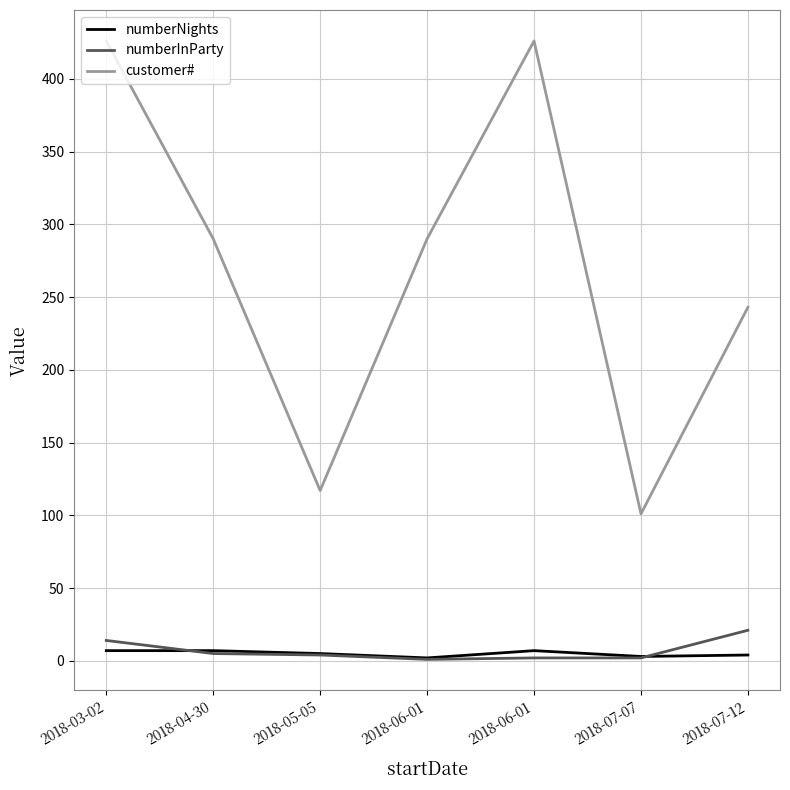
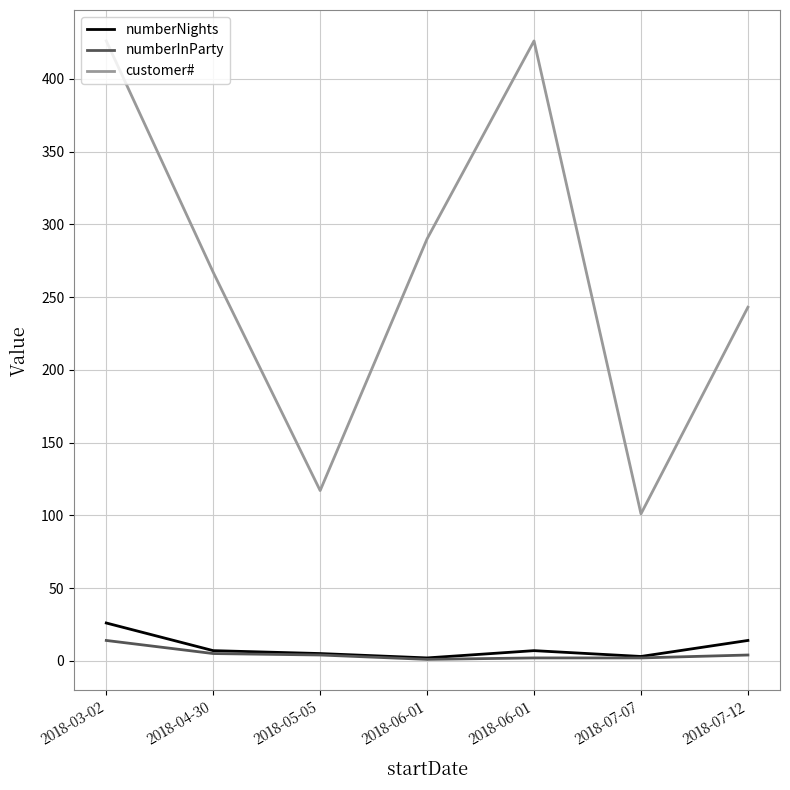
  {
    "numberNights": {
-     "2018-03-02": 7,
+     "2018-03-02": 26,
      "2018-04-30": 7,
-     "2018-07-12": 4
+     "2018-07-12": 14
    },
    "numberInParty": {
      "2018-03-02": 14,
      "2018-04-30": 5,
-     "2018-07-12": 21
+     "2018-07-12": 4
    },
    "customer#": {
-     "2018-04-30": 290,
+     "2018-04-30": 267,
      "2018-05-05": 117,
      "2018-07-07": 101,
      "2018-07-12": 243
    }
  }
